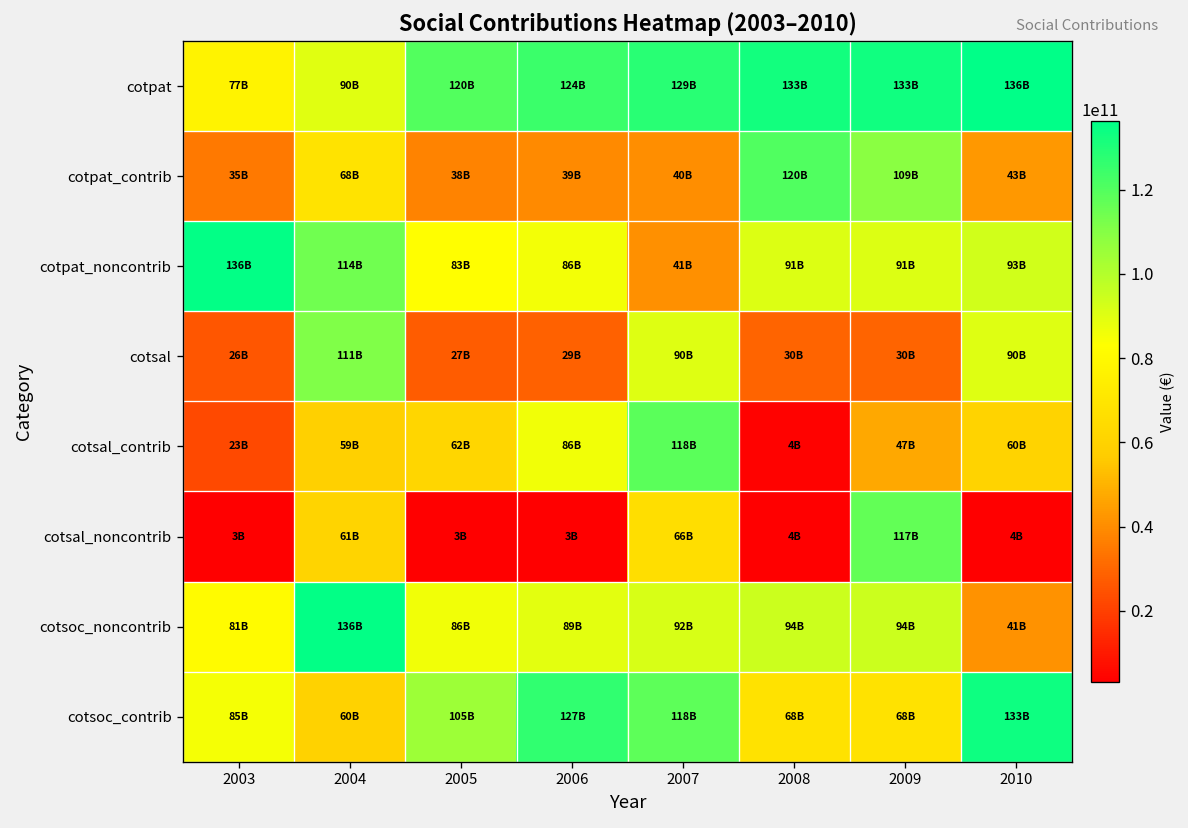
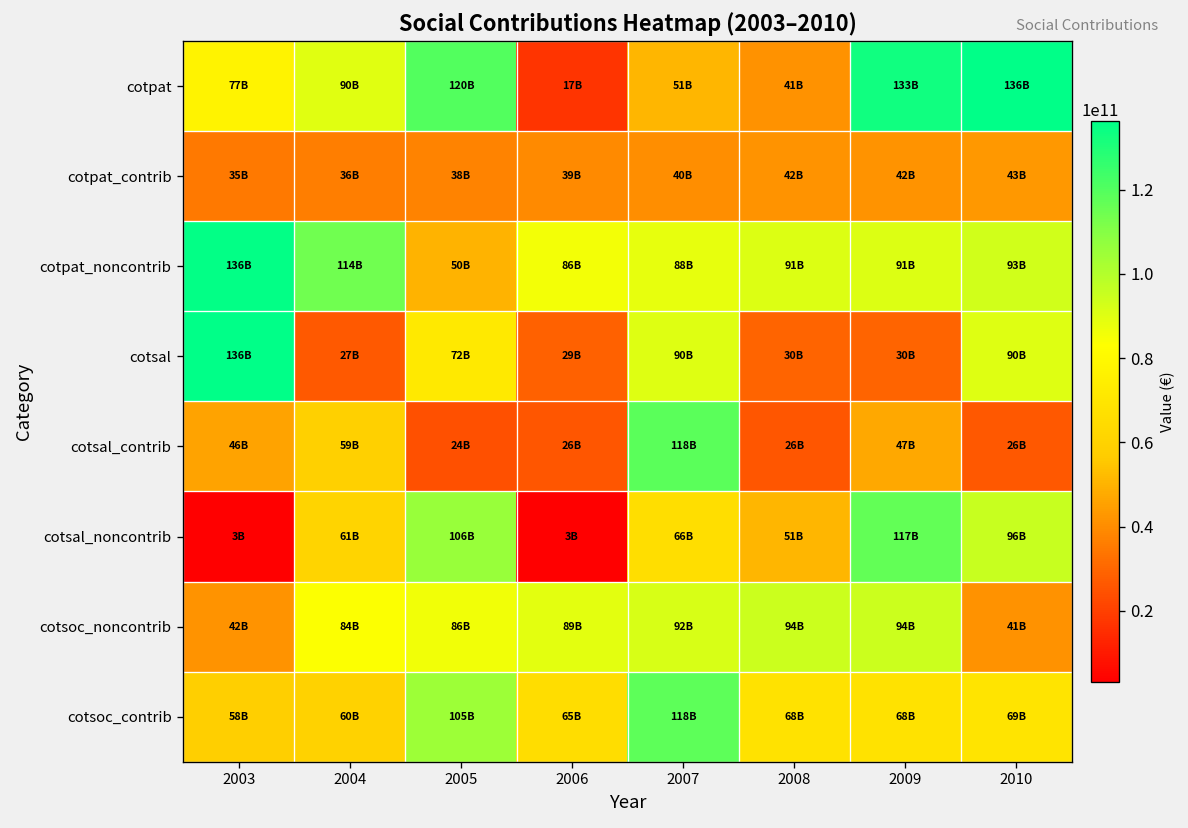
  {
    "cotpat": {
      "2003": "77B",
      "2004": "90B",
      "2005": "120B",
-     "2006": "124B",
-     "2007": "129B",
-     "2008": "133B",
+     "2006": "17B",
+     "2007": "51B",
+     "2008": "41B",
      "2009": "133B",
      "2010": "136B"
    },
    "cotpat_contrib": {
      "2003": "35B",
-     "2004": "68B",
+     "2004": "36B",
      "2005": "38B",
      "2006": "39B",
      "2007": "40B",
-     "2008": "120B",
-     "2009": "109B",
+     "2008": "42B",
+     "2009": "42B",
      "2010": "43B"
    },
    "cotpat_noncontrib": {
      "2003": "136B",
      "2004": "114B",
-     "2005": "83B",
+     "2005": "50B",
      "2006": "86B",
-     "2007": "41B",
+     "2007": "88B",
      "2008": "91B",
      "2009": "91B",
      "2010": "93B"
    },
    "cotsal": {
-     "2003": "26B",
-     "2004": "111B",
-     "2005": "27B",
+     "2003": "136B",
+     "2004": "27B",
+     "2005": "72B",
      "2006": "29B",
      "2007": "90B",
      "2008": "30B",
      "2009": "30B",
      "2010": "90B"
    },
    "cotsal_contrib": {
-     "2003": "23B",
+     "2003": "46B",
      "2004": "59B",
-     "2005": "62B",
-     "2006": "86B",
+     "2005": "24B",
+     "2006": "26B",
      "2007": "118B",
-     "2008": "4B",
+     "2008": "26B",
      "2009": "47B",
-     "2010": "60B"
+     "2010": "26B"
    },
    "cotsal_noncontrib": {
      "2003": "3B",
      "2004": "61B",
-     "2005": "3B",
+     "2005": "106B",
      "2006": "3B",
      "2007": "66B",
-     "2008": "4B",
+     "2008": "51B",
      "2009": "117B",
-     "2010": "4B"
+     "2010": "96B"
    },
    "cotsoc_noncontrib": {
-     "2003": "81B",
-     "2004": "136B",
+     "2003": "42B",
+     "2004": "84B",
      "2005": "86B",
      "2006": "89B",
      "2007": "92B",
      "2008": "94B",
      "2009": "94B",
      "2010": "41B"
    },
    "cotsoc_contrib": {
-     "2003": "85B",
+     "2003": "58B",
      "2004": "60B",
      "2005": "105B",
-     "2006": "127B",
+     "2006": "65B",
      "2007": "118B",
      "2008": "68B",
      "2009": "68B",
-     "2010": "133B"
+     "2010": "69B"
    }
  }
